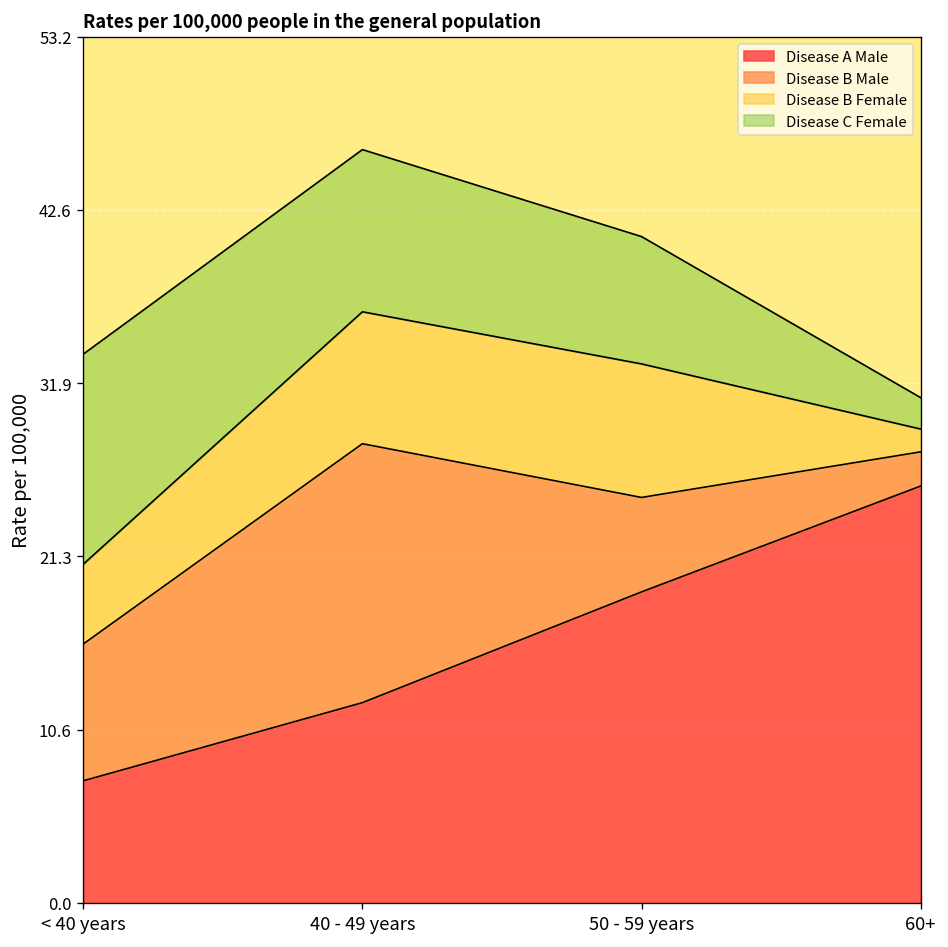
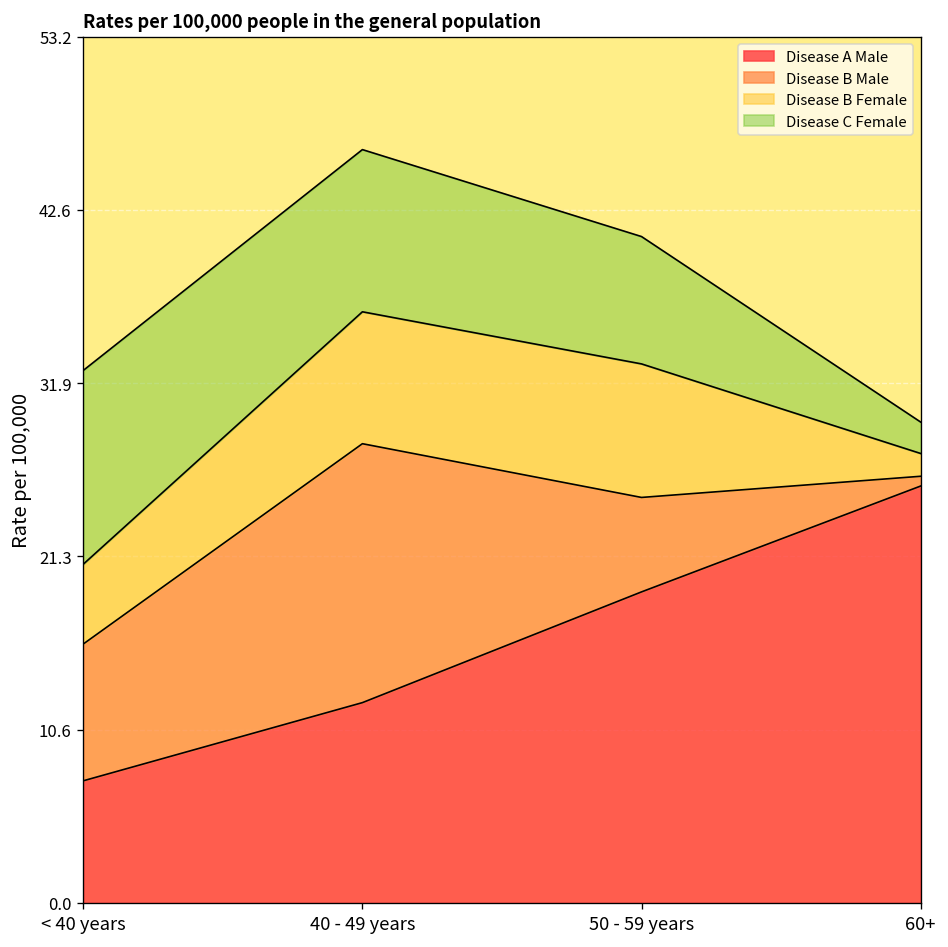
  {
    "Disease A Male": {
      "< 40 years": 7.5,
      "40 - 49 years": 12.3,
      "50 - 59 years": 19.1,
      "60+": 25.6
    },
    "Disease B Male": {
      "< 40 years": 8.4,
      "40 - 49 years": 15.9,
      "50 - 59 years": 5.8,
-     "60+": 2.1
+     "60+": 0.6
    },
    "Disease B Female": {
      "< 40 years": 4.9,
      "40 - 49 years": 8.1,
      "50 - 59 years": 8.2,
      "60+": 1.4
    },
    "Disease C Female": {
-     "< 40 years": 12.9,
+     "< 40 years": 11.9,
      "40 - 49 years": 10.0,
      "50 - 59 years": 7.8,
      "60+": 1.9
    }
  }
